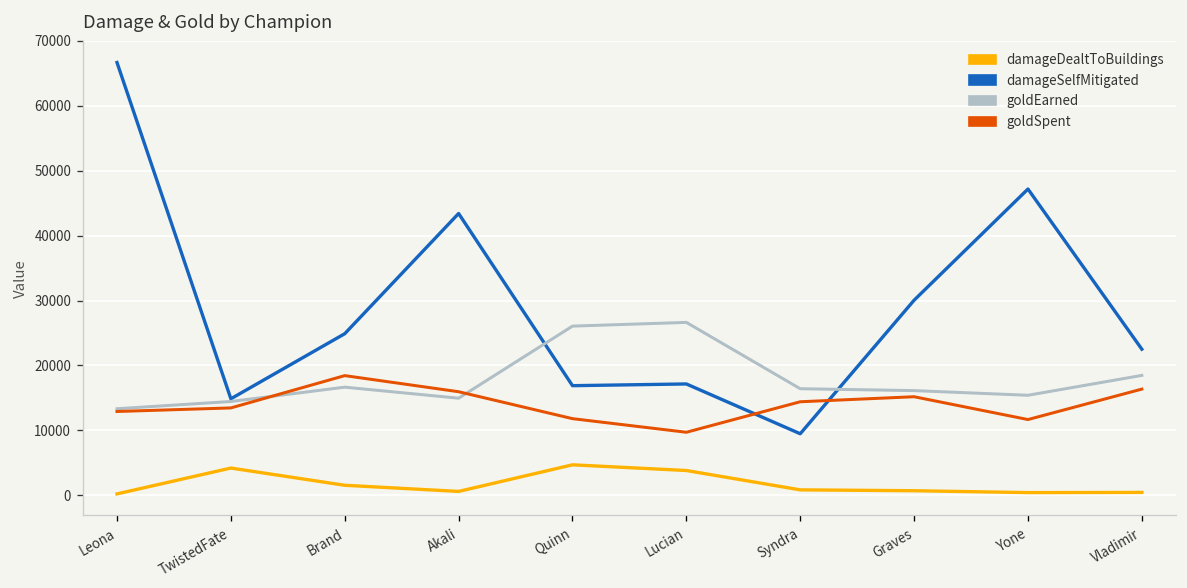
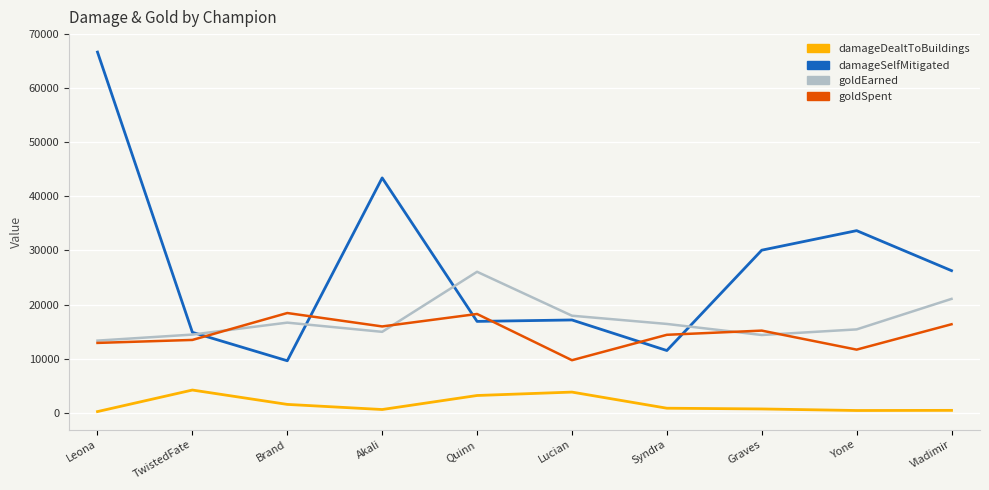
  {
    "damageDealtToBuildings": {
      "Leona": 0,
      "TwistedFate": 4000,
      "Brand": 2000,
      "Akali": 1000,
-     "Quinn": 5000,
+     "Quinn": 3000,
      "Lucian": 4000,
      "Syndra": 1000,
      "Graves": 1000,
      "Yone": 0,
      "Vladimir": 0
    },
    "damageSelfMitigated": {
      "Leona": 67000,
-     "Brand": 25000,
+     "Brand": 10000,
      "Akali": 43000,
      "Quinn": 17000,
      "Lucian": 17000,
-     "Syndra": 9000,
+     "Syndra": 11000,
      "Graves": 30000,
-     "Yone": 47000,
-     "Vladimir": 22000
+     "Yone": 34000,
+     "Vladimir": 26000
    },
    "goldEarned": {
      "Brand": 17000,
      "Akali": 15000,
      "Quinn": 26000,
-     "Lucian": 27000,
+     "Lucian": 18000,
      "Syndra": 16000,
-     "Graves": 16000,
+     "Graves": 14000,
      "Yone": 15000,
-     "Vladimir": 18000
+     "Vladimir": 21000
    },
    "goldSpent": {
      "TwistedFate": 13000,
      "Brand": 18000,
      "Akali": 16000,
-     "Quinn": 12000,
+     "Quinn": 18000,
      "Lucian": 10000,
      "Syndra": 14000,
      "Graves": 15000,
      "Yone": 12000,
      "Vladimir": 16000
    }
  }
